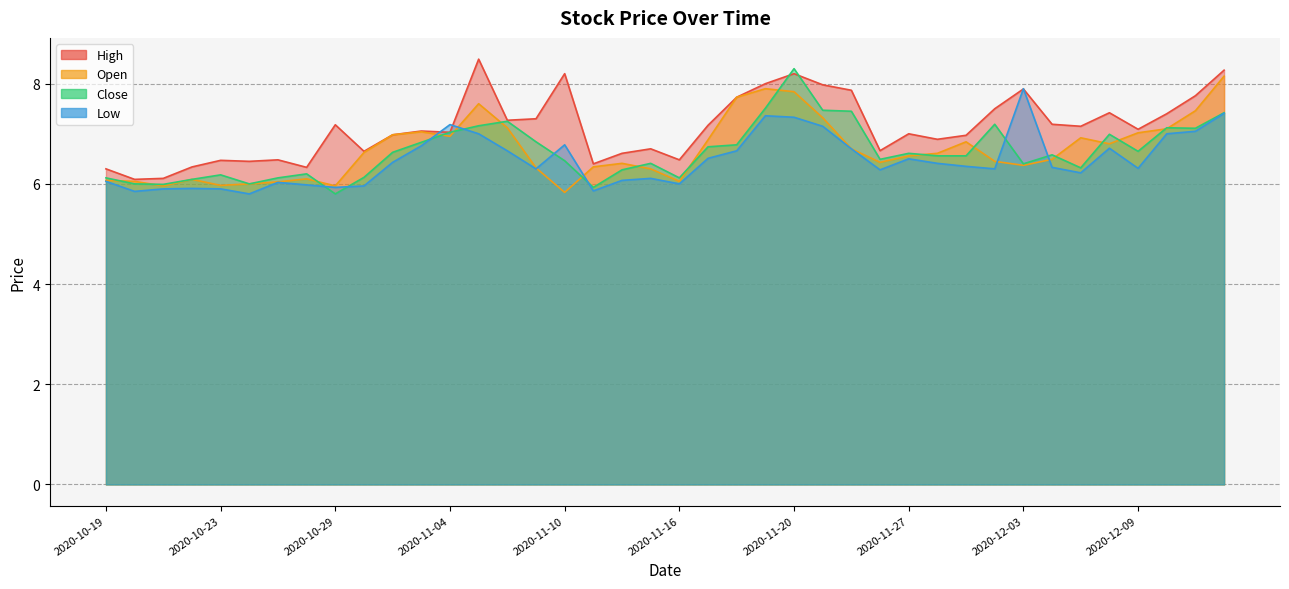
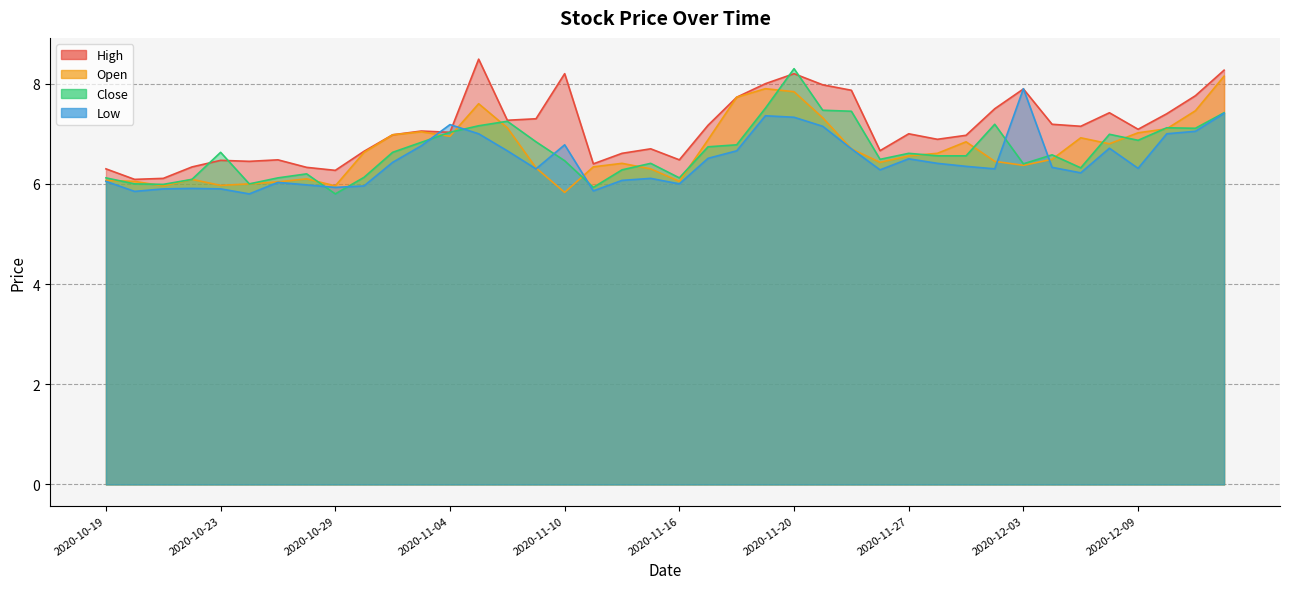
  {
    "High": {
      "2020-10-19": 6.3,
      "2020-10-23": 6.5,
-     "2020-10-29": 7.2,
+     "2020-10-29": 6.3,
      "2020-11-10": 8.2,
      "2020-11-16": 6.5,
      "2020-11-20": 8.2,
      "2020-11-27": 7.0,
      "2020-12-09": 7.1
    },
    "Open": {
      "2020-10-23": 6.0,
      "2020-11-04": 7.0,
      "2020-11-10": 5.8,
      "2020-11-20": 7.8,
      "2020-12-09": 7.0
    },
    "Close": {
-     "2020-10-23": 6.2,
+     "2020-10-23": 6.6,
      "2020-10-29": 5.8,
      "2020-11-10": 6.5,
      "2020-11-16": 6.1,
      "2020-11-20": 8.3,
-     "2020-12-09": 6.7
+     "2020-12-09": 6.9
    },
    "Low": {
      "2020-10-23": 5.9,
      "2020-11-04": 7.2,
      "2020-11-10": 6.8,
      "2020-11-20": 7.3,
      "2020-11-27": 6.5,
      "2020-12-09": 6.3
    }
  }
